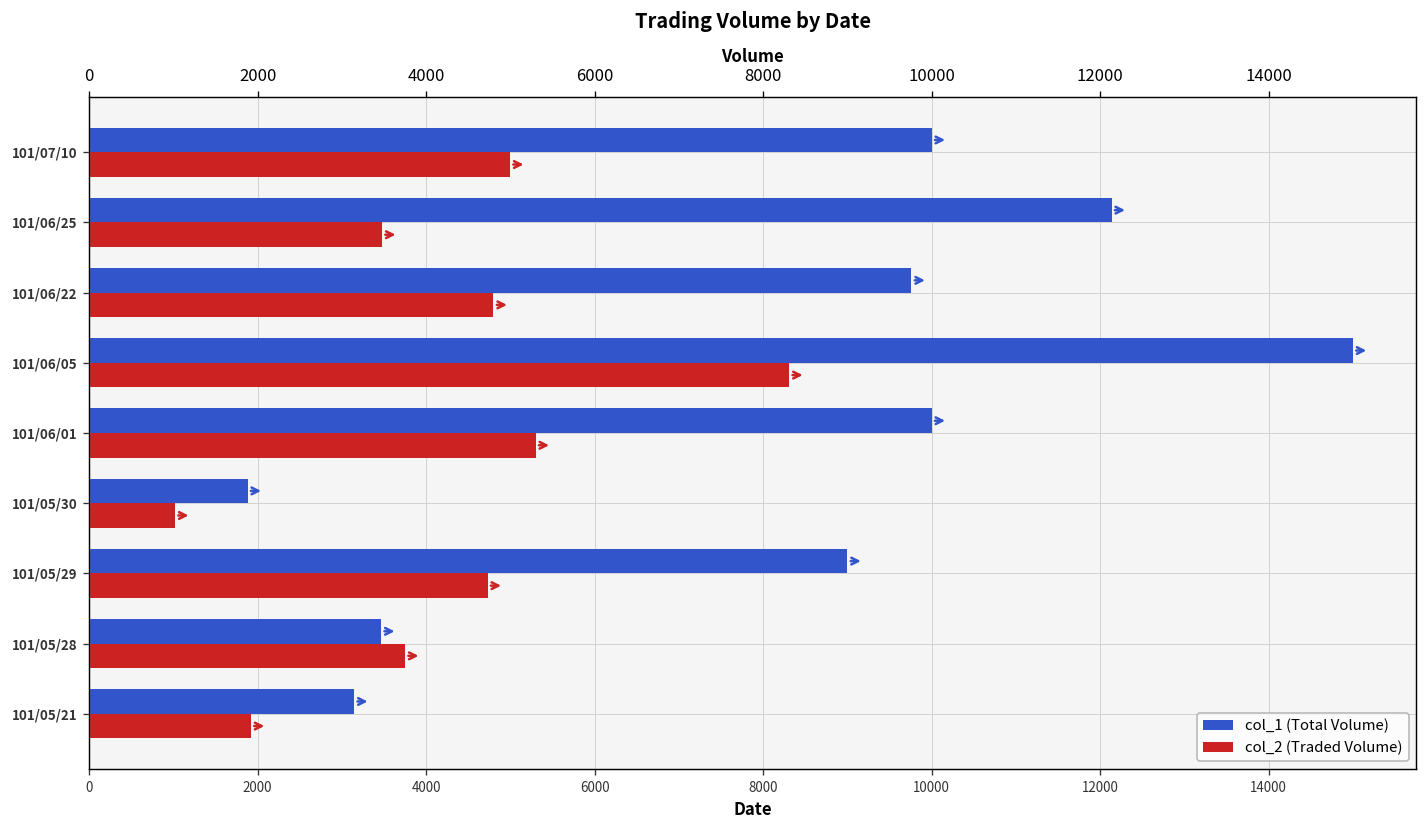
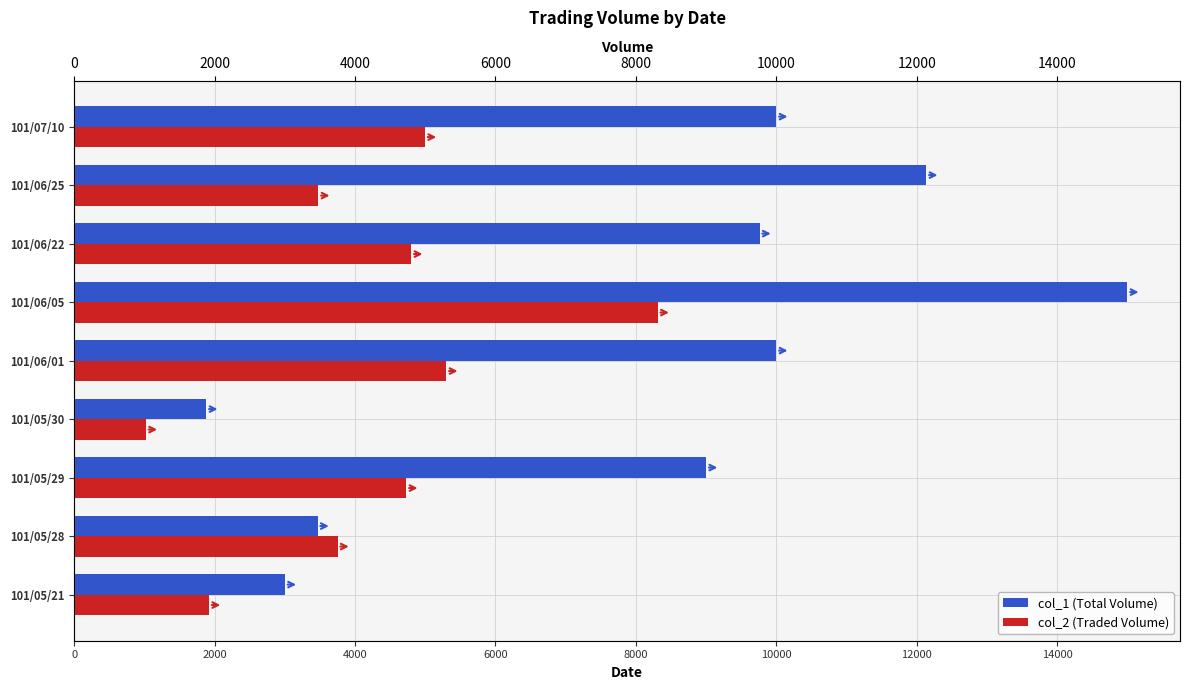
  {
    "col_1 (Total Volume)": {
      "101/07/10": 10000,
      "101/06/25": 12100,
      "101/06/22": 9800,
      "101/06/05": 15000,
      "101/06/01": 10000,
      "101/05/30": 1900,
      "101/05/29": 9000,
      "101/05/28": 3500,
-     "101/05/21": 3100
+     "101/05/21": 3000
    },
    "col_2 (Traded Volume)": {
      "101/07/10": 5000,
      "101/06/25": 3500,
      "101/06/22": 4800,
      "101/06/05": 8300,
      "101/06/01": 5300,
      "101/05/30": 1000,
      "101/05/29": 4700,
      "101/05/28": 3800,
      "101/05/21": 1900
    }
  }
